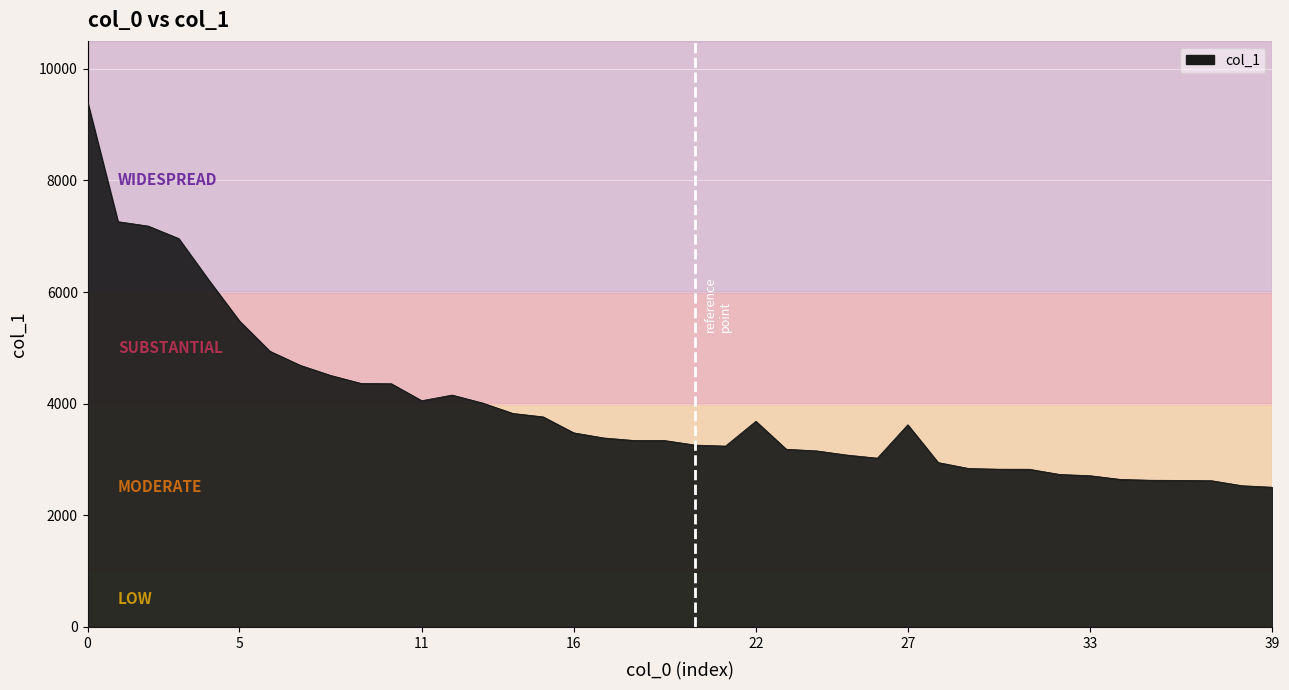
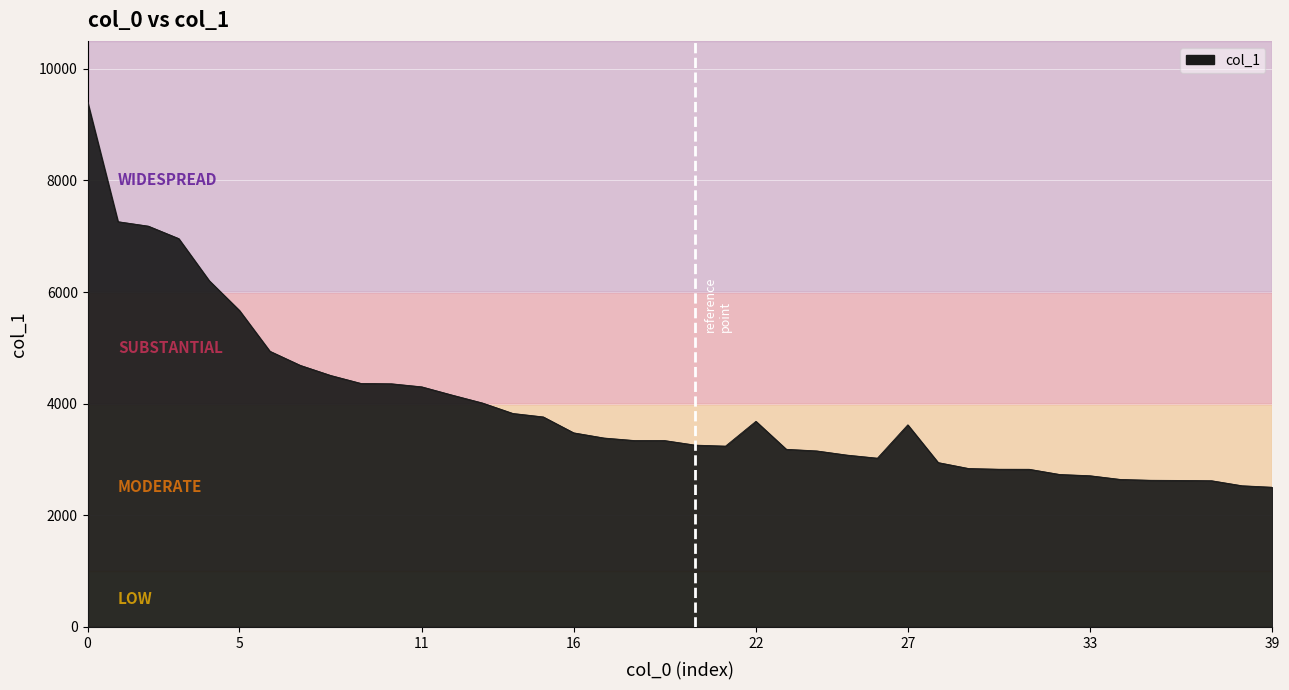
  {
    "0": 9400,
-   "5": 5500,
-   "11": 4100,
+   "5": 5700,
+   "11": 4300,
    "16": 3500,
    "22": 3700,
    "27": 3600,
    "33": 2700,
    "39": 2500
  }
